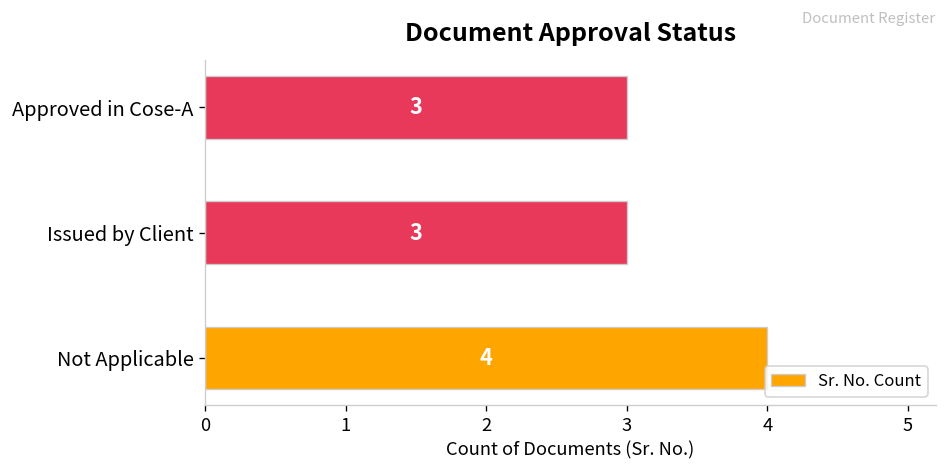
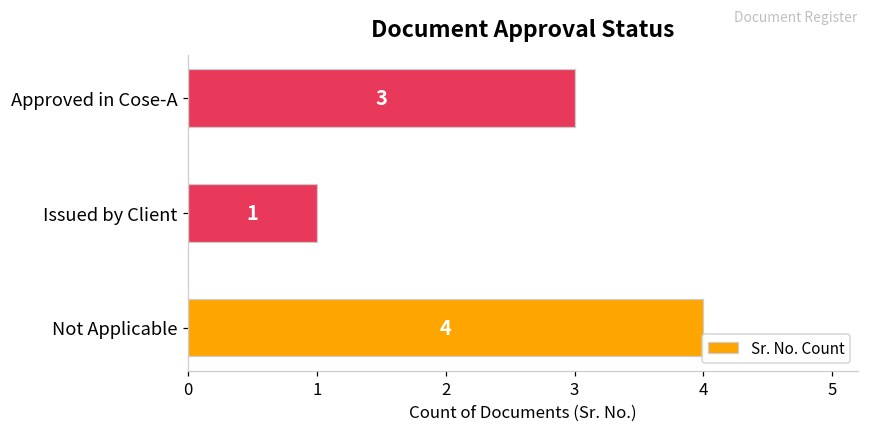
  {
    "Approved in Cose-A": 3,
-   "Issued by Client": 3,
+   "Issued by Client": 1,
    "Not Applicable": 4
  }
